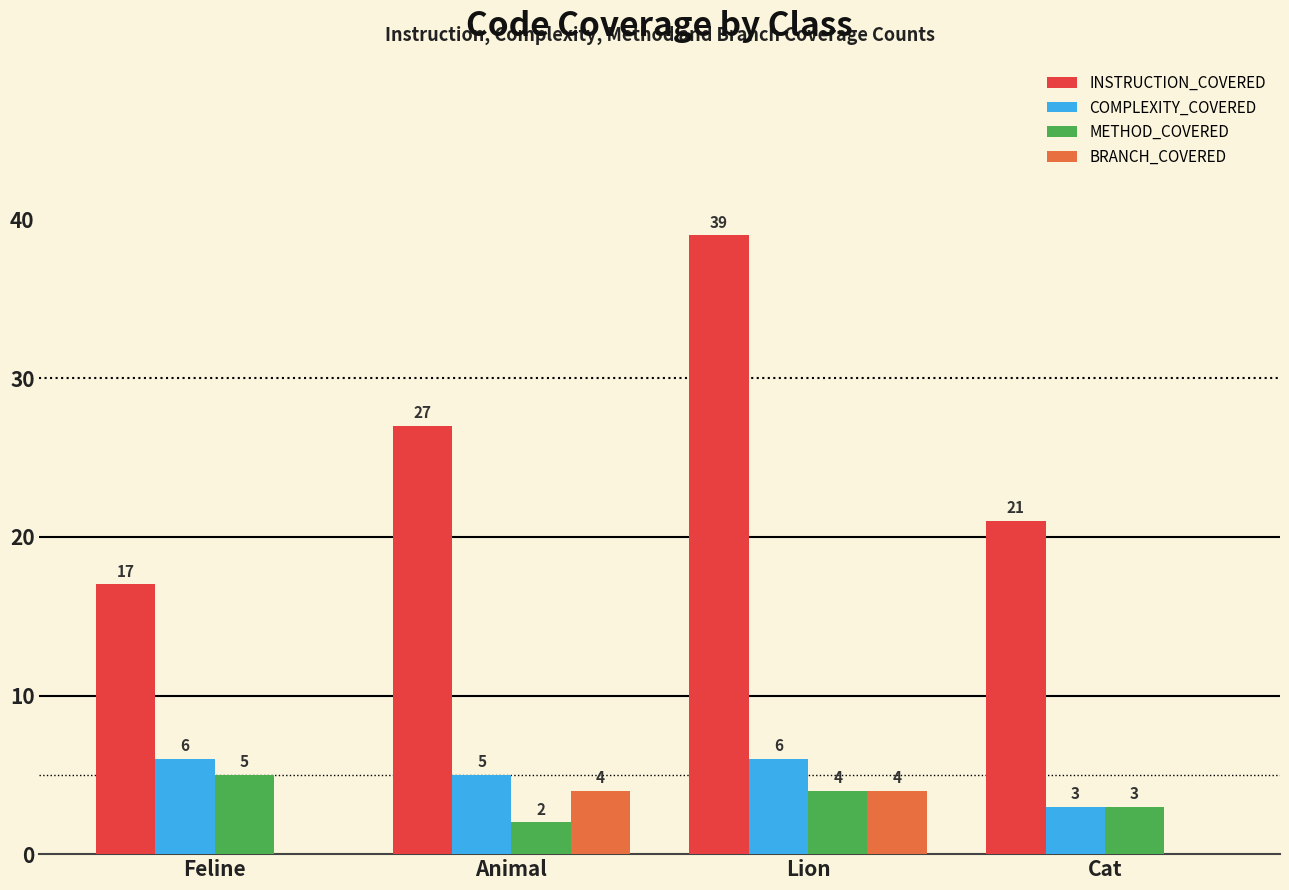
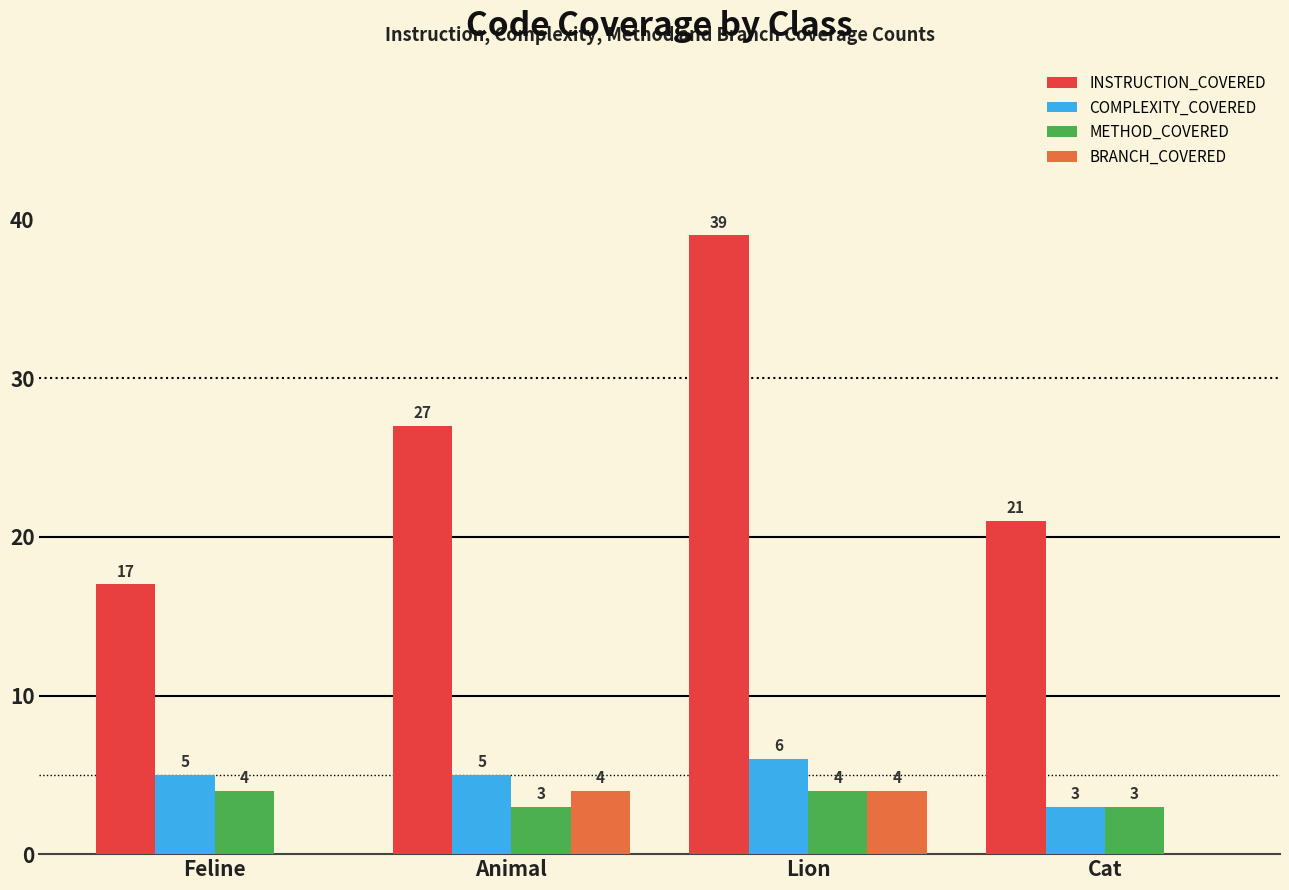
  {
    "COMPLEXITY_COVERED": {
-     "Feline": 6,
+     "Feline": 5,
      "Animal": 5,
      "Lion": 6,
      "Cat": 3
    },
    "METHOD_COVERED": {
-     "Feline": 5,
-     "Animal": 2,
+     "Feline": 4,
+     "Animal": 3,
      "Lion": 4,
      "Cat": 3
    }
  }
